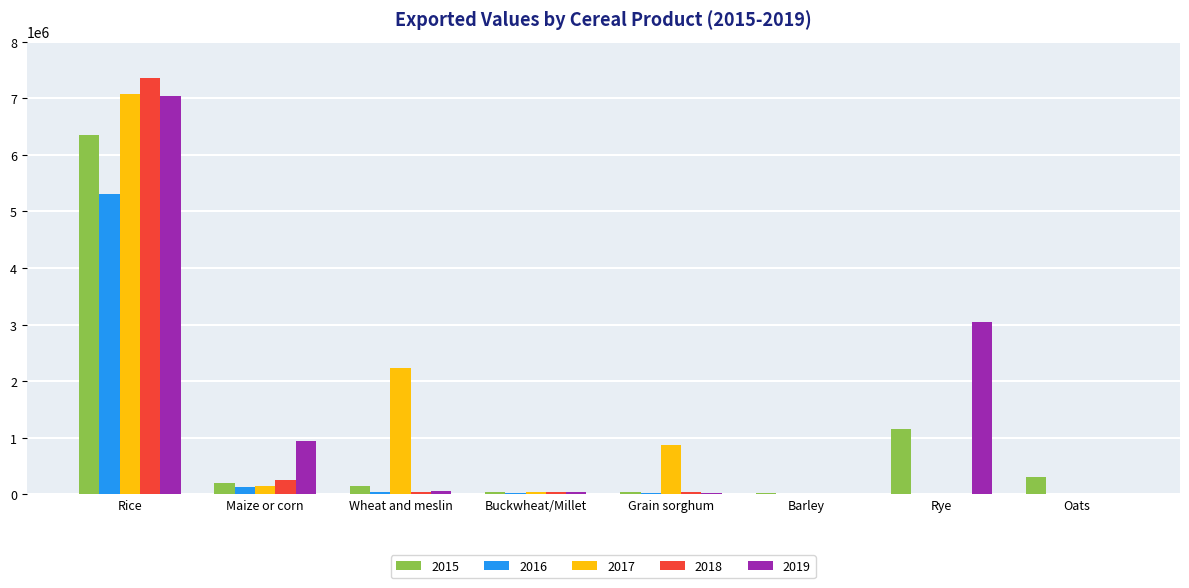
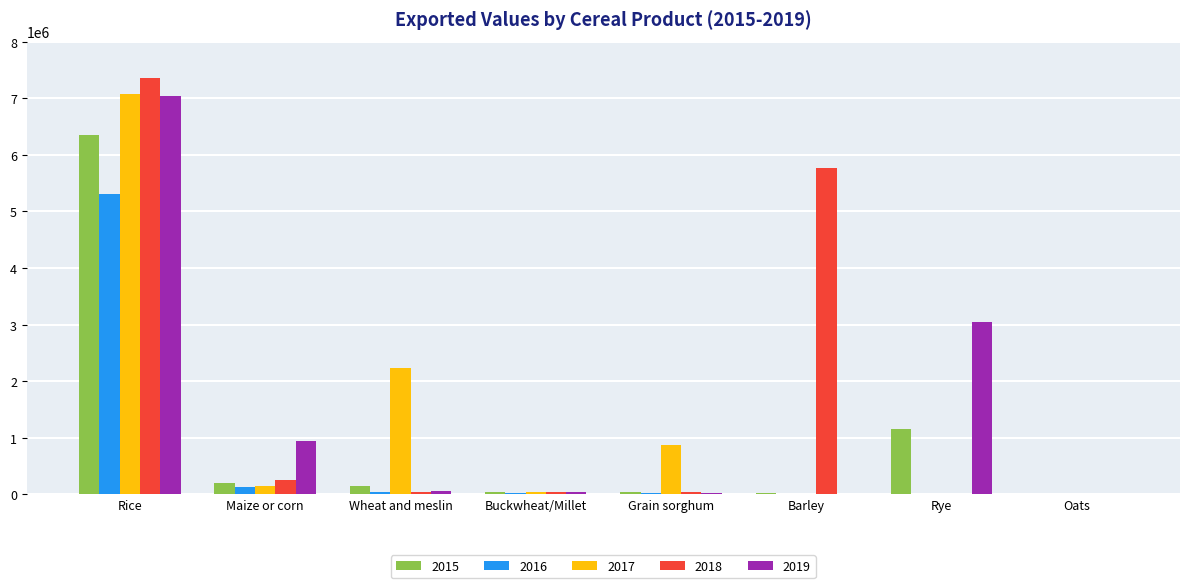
  {
    "2015": {
      "Rice": 6400000,
      "Maize or corn": 200000,
      "Wheat and meslin": 100000,
      "Rye": 1200000,
-     "Oats": 300000
+     "Oats": 0
    },
    "2016": {
      "Rice": 5300000,
      "Maize or corn": 100000,
      "Wheat and meslin": 0
    },
    "2017": {
      "Rice": 7100000,
      "Maize or corn": 200000,
      "Wheat and meslin": 2200000,
      "Grain sorghum": 900000
    },
    "2018": {
      "Rice": 7400000,
      "Maize or corn": 300000,
      "Wheat and meslin": 0,
-     "Barley": 0,
+     "Barley": 5800000,
      "Rye": 0
    },
    "2019": {
      "Rice": 7000000,
      "Maize or corn": 900000,
      "Wheat and meslin": 100000,
      "Buckwheat/Millet": 0,
      "Rye": 3000000
    }
  }
